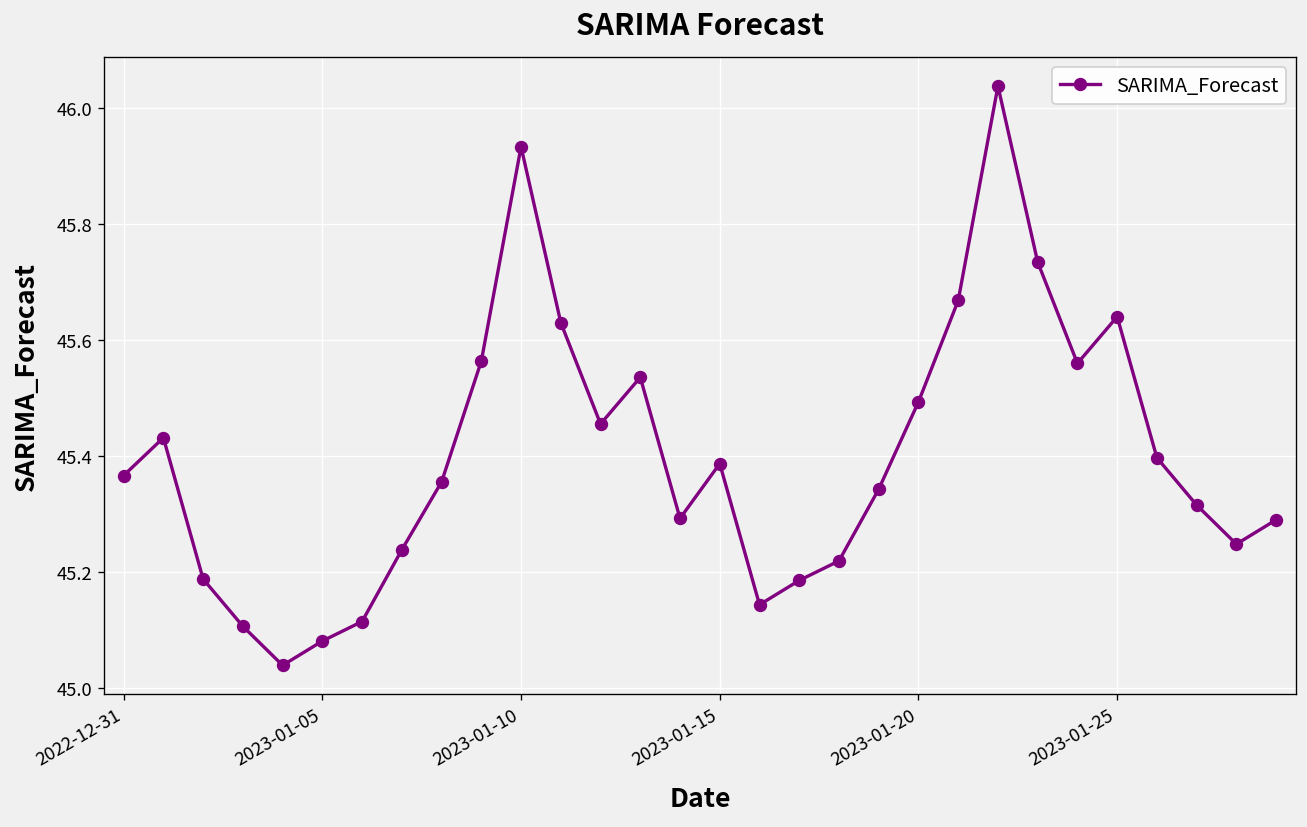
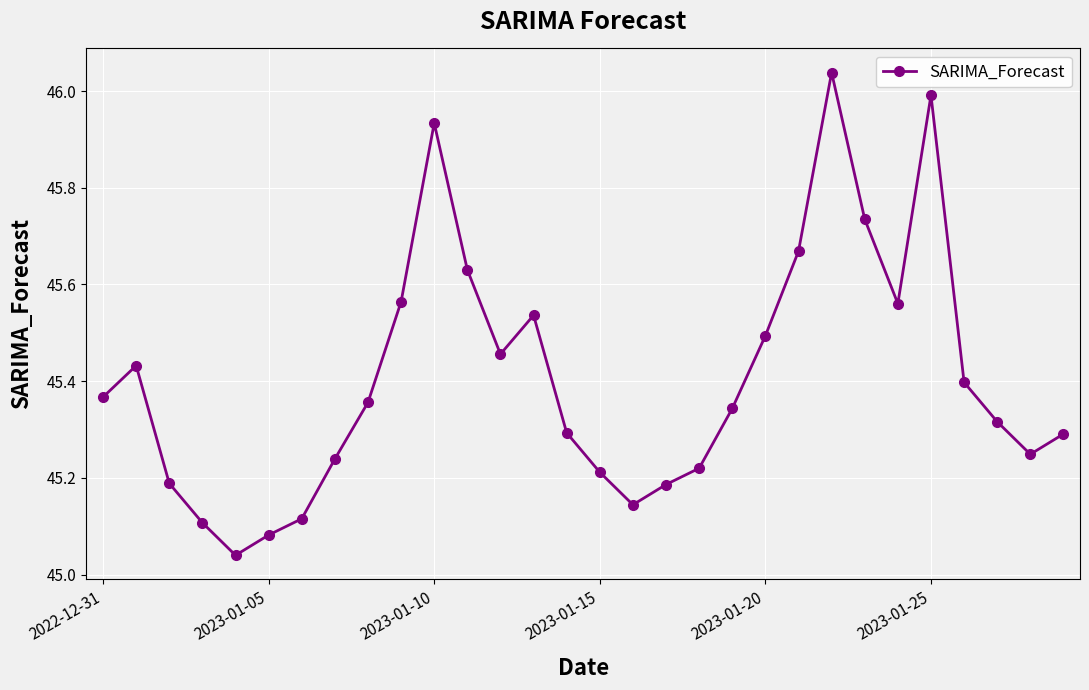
  {
    "2022-12-31": 45.37,
    "2023-01-05": 45.08,
    "2023-01-10": 45.93,
-   "2023-01-15": 45.39,
+   "2023-01-15": 45.21,
    "2023-01-20": 45.49,
-   "2023-01-25": 45.64
+   "2023-01-25": 45.99
  }
